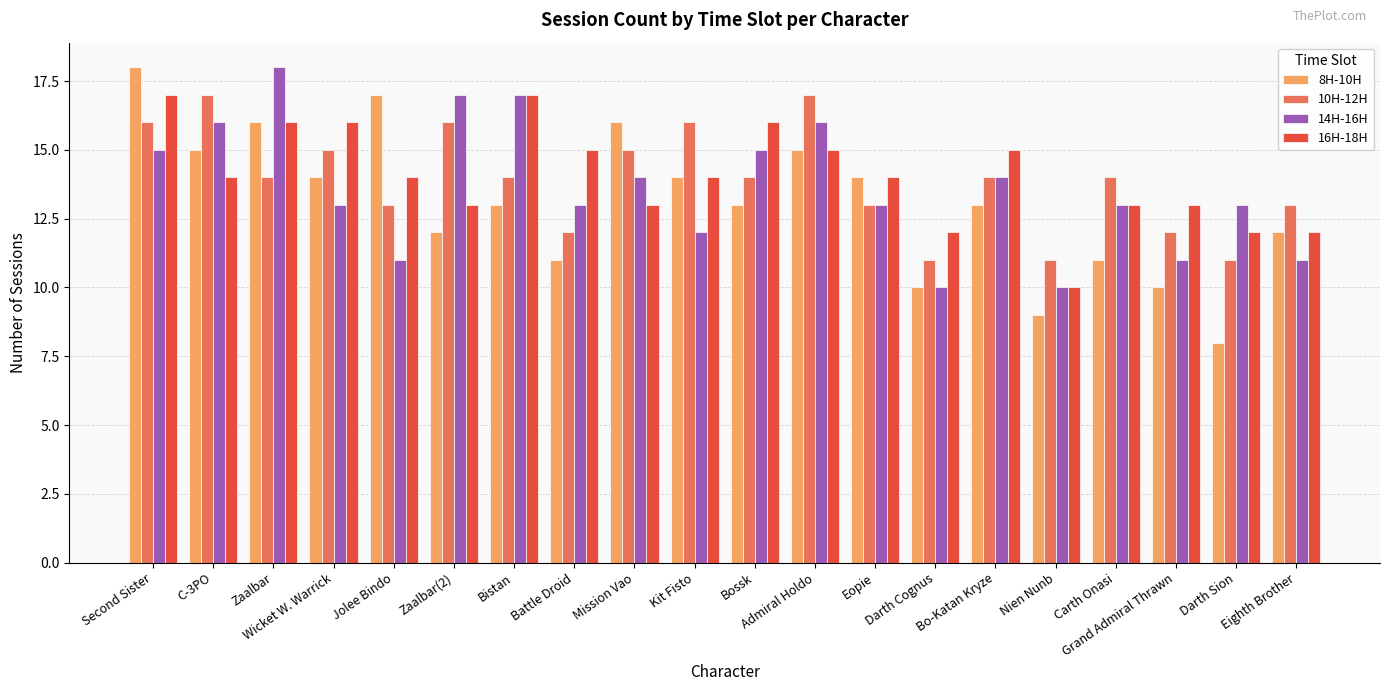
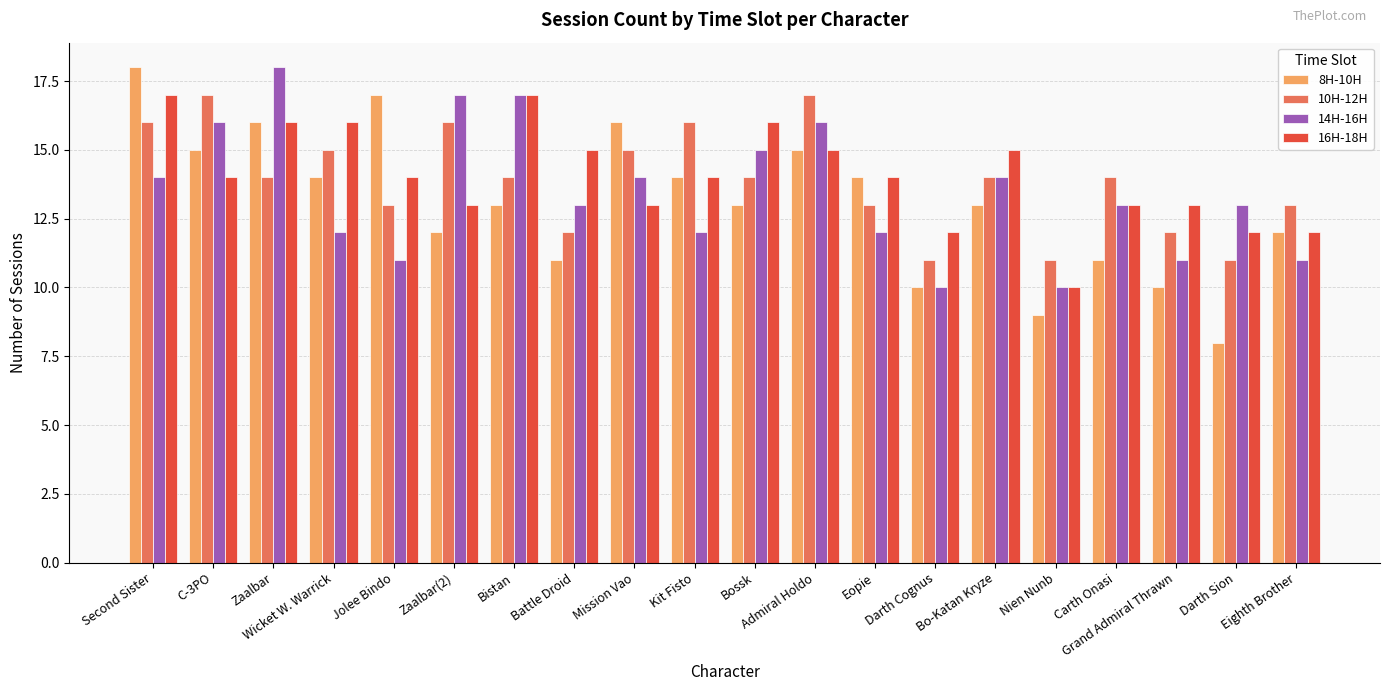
  {
    "14H-16H": {
-     "Second Sister": 15,
+     "Second Sister": 14,
      "C-3PO": 16,
      "Zaalbar": 18,
-     "Wicket W. Warrick": 13,
+     "Wicket W. Warrick": 12,
      "Jolee Bindo": 11,
      "Zaalbar(2)": 17,
      "Bistan": 17,
      "Battle Droid": 13,
      "Mission Vao": 14,
      "Kit Fisto": 12,
      "Bossk": 15,
      "Admiral Holdo": 16,
-     "Eopie": 13,
+     "Eopie": 12,
      "Darth Cognus": 10,
      "Bo-Katan Kryze": 14,
      "Nien Nunb": 10,
      "Carth Onasi": 13,
      "Grand Admiral Thrawn": 11,
      "Darth Sion": 13,
      "Eighth Brother": 11
    }
  }
